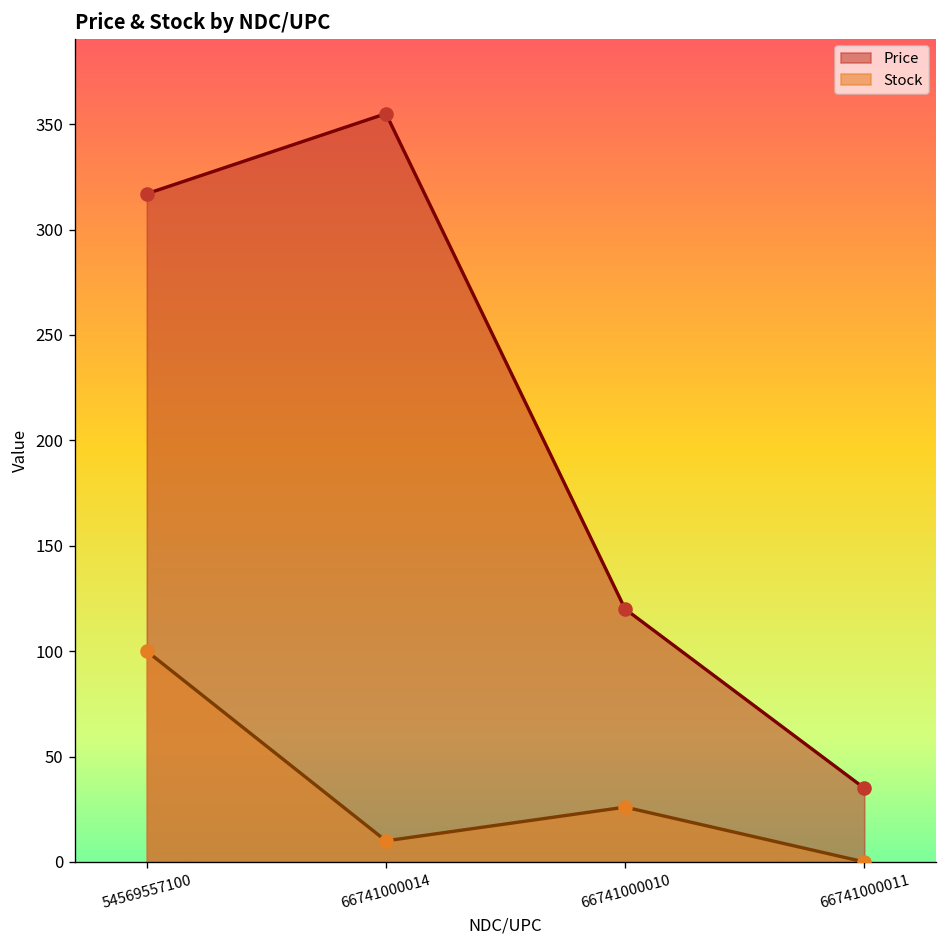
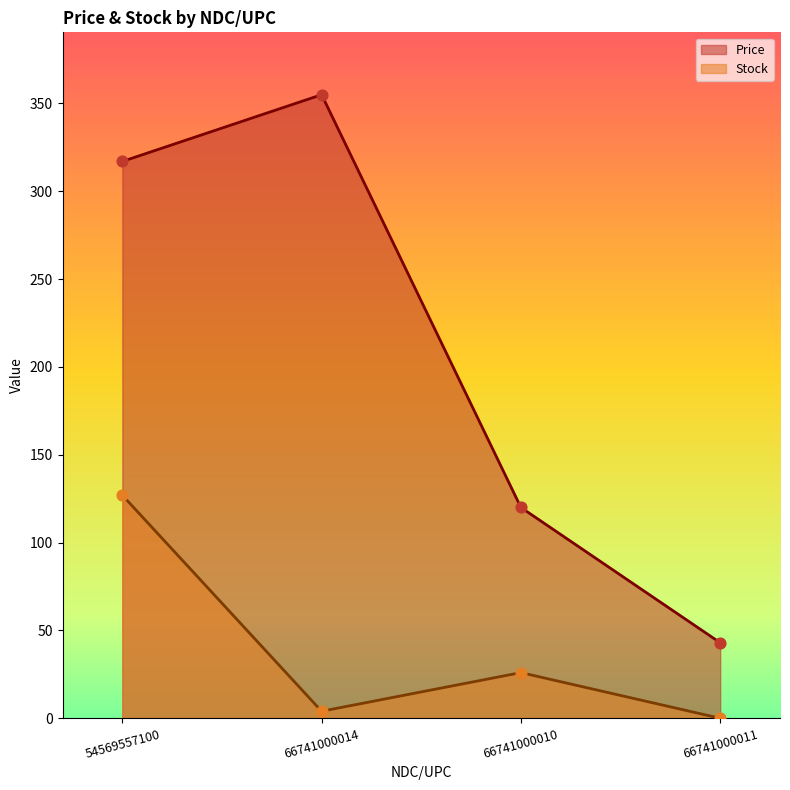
  {
    "Price": {
      "54569557100": 317,
      "66741000014": 355,
      "66741000010": 120,
-     "66741000011": 35
+     "66741000011": 43
    },
    "Stock": {
-     "54569557100": 100,
-     "66741000014": 10,
+     "54569557100": 127,
+     "66741000014": 4,
      "66741000010": 26,
      "66741000011": 0
    }
  }
